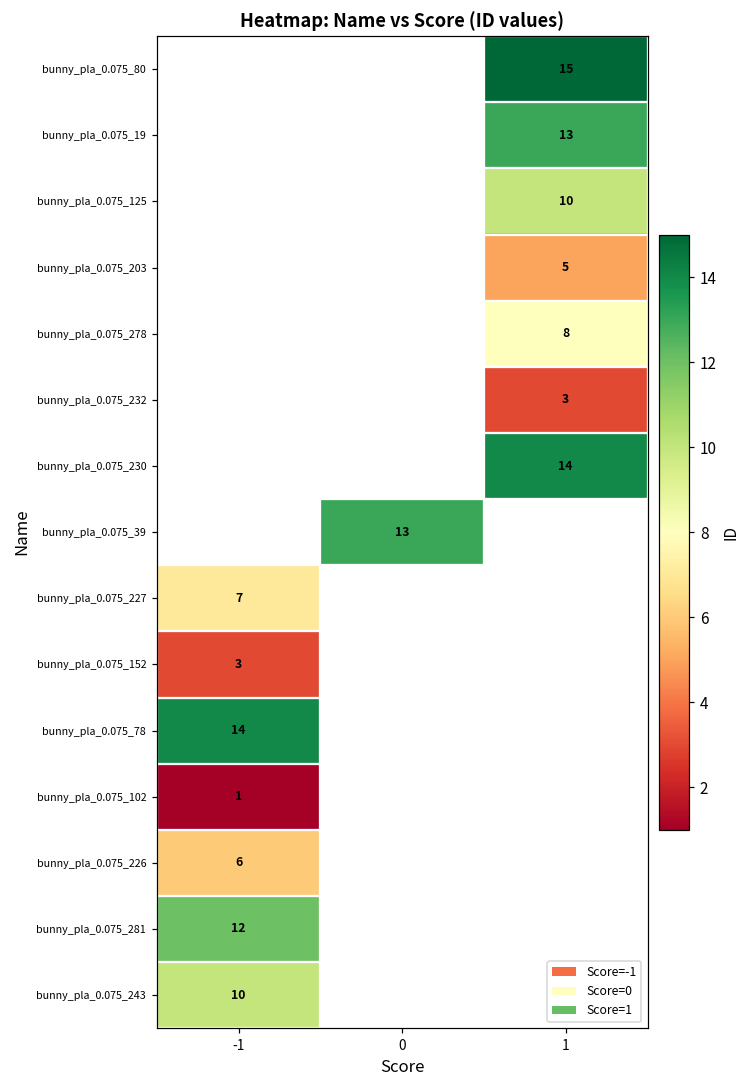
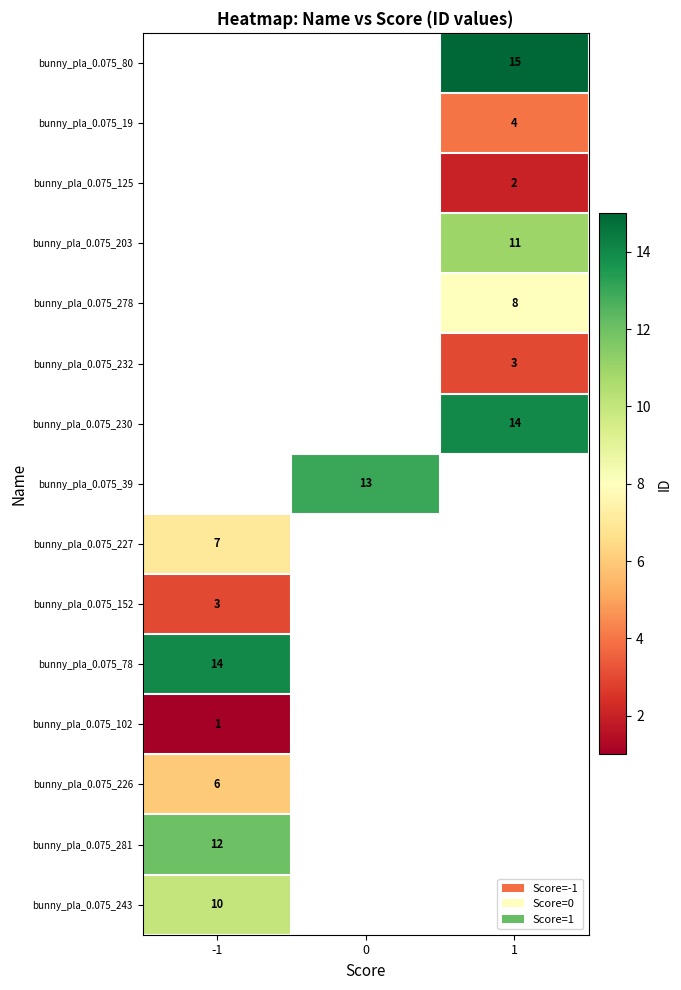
  {
    "bunny_pla_0.075_80": {
      "1": 15
    },
    "bunny_pla_0.075_19": {
-     "1": 13
+     "1": 4
    },
    "bunny_pla_0.075_125": {
-     "1": 10
+     "1": 2
    },
    "bunny_pla_0.075_203": {
-     "1": 5
+     "1": 11
    },
    "bunny_pla_0.075_278": {
      "1": 8
    },
    "bunny_pla_0.075_232": {
      "1": 3
    },
    "bunny_pla_0.075_230": {
      "1": 14
    },
    "bunny_pla_0.075_39": {
      "0": 13
    },
    "bunny_pla_0.075_227": {
      "-1": 7
    },
    "bunny_pla_0.075_152": {
      "-1": 3
    },
    "bunny_pla_0.075_78": {
      "-1": 14
    },
    "bunny_pla_0.075_102": {
      "-1": 1
    },
    "bunny_pla_0.075_226": {
      "-1": 6
    },
    "bunny_pla_0.075_281": {
      "-1": 12
    },
    "bunny_pla_0.075_243": {
      "-1": 10
    }
  }
